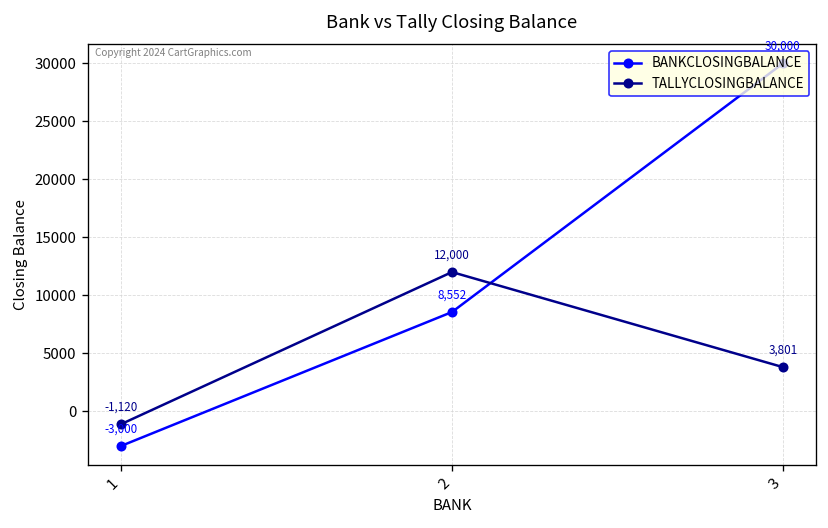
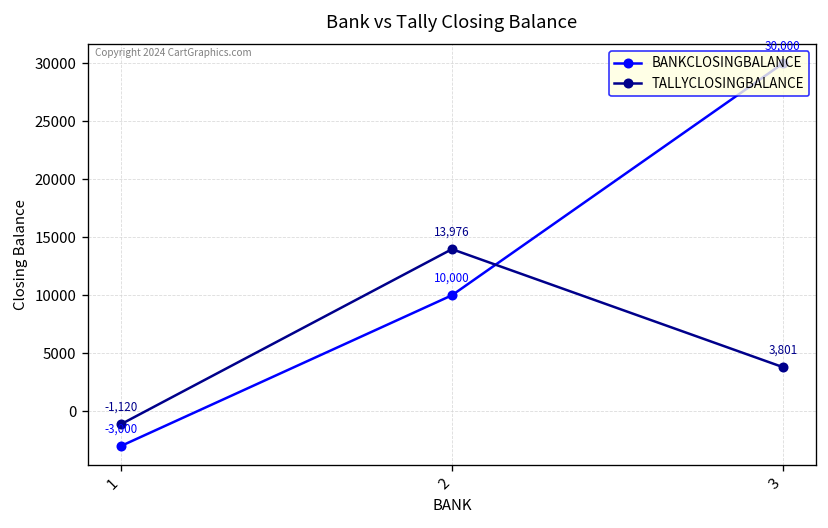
  {
    "BANKCLOSINGBALANCE": {
-     "2": "8,552"
+     "2": "10,000"
    },
    "TALLYCLOSINGBALANCE": {
      "1": "-1,120",
-     "2": "12,000",
+     "2": "13,976",
      "3": "3,801"
    }
  }
